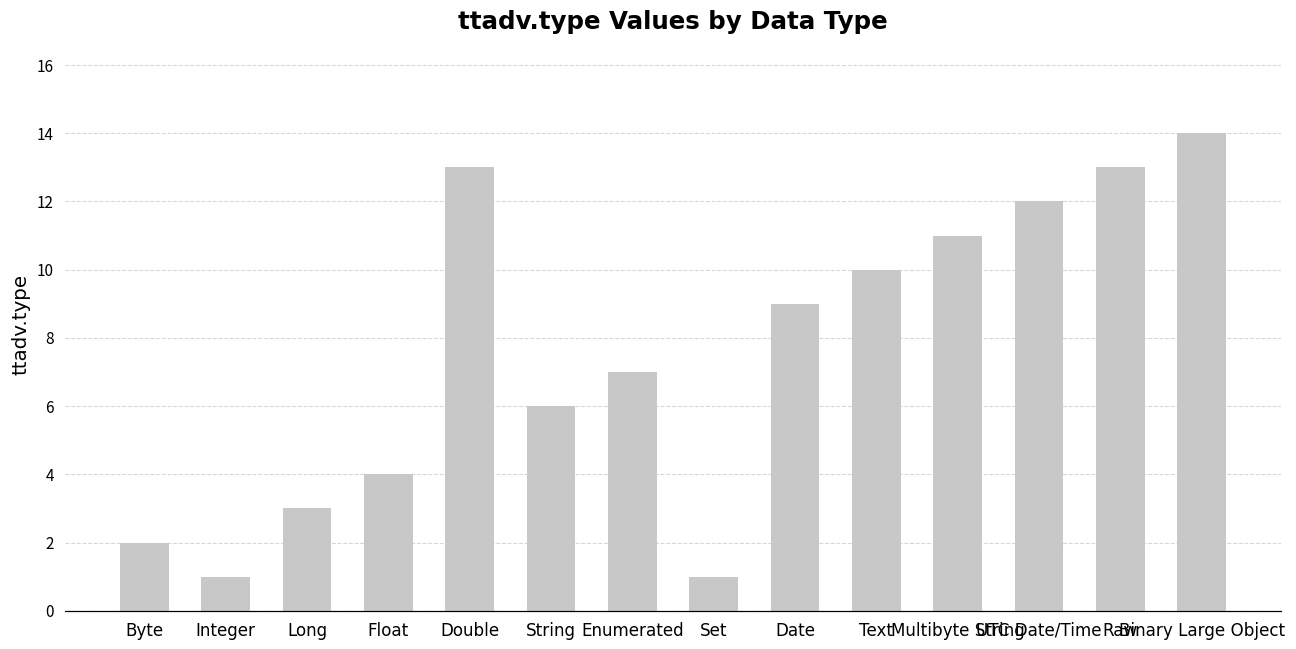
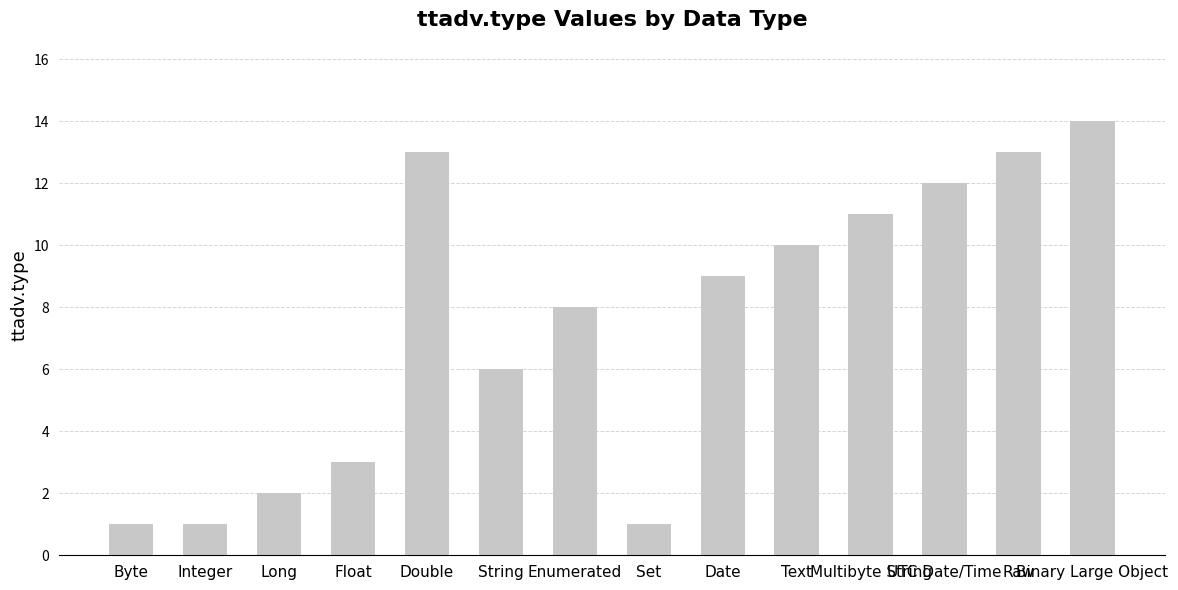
  {
-   "Byte": 2,
+   "Byte": 1,
    "Integer": 1,
-   "Long": 3,
-   "Float": 4,
+   "Long": 2,
+   "Float": 3,
    "Double": 13,
    "String": 6,
-   "Enumerated": 7,
+   "Enumerated": 8,
    "Set": 1,
    "Date": 9,
    "Text": 10,
    "Binary Large Object": 14
  }
